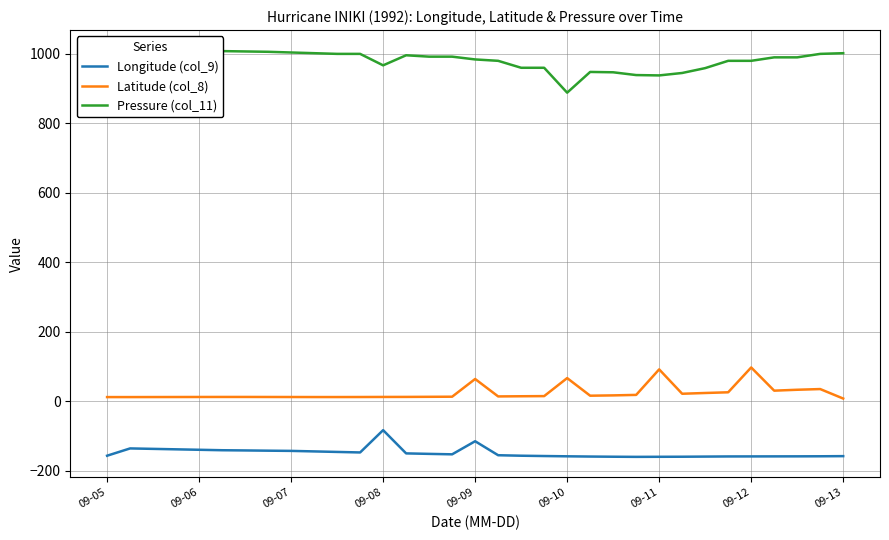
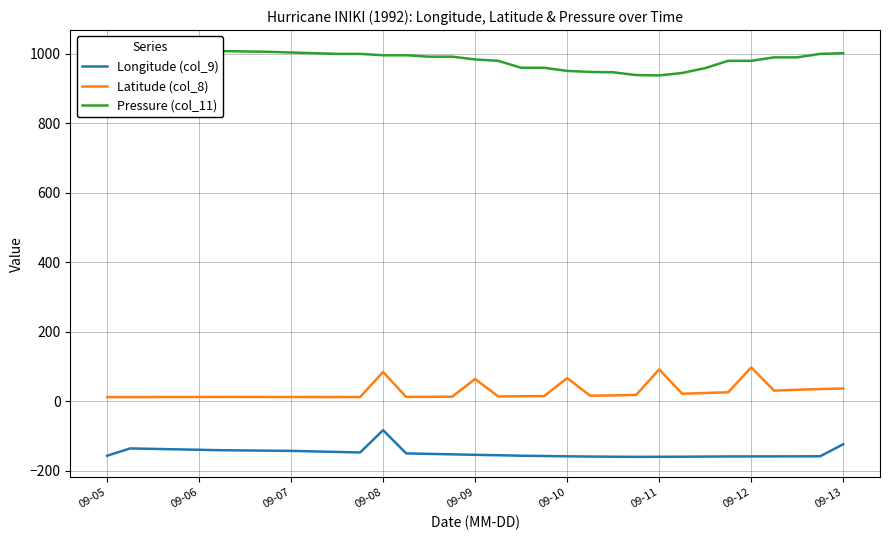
  {
    "Longitude (col_9)": {
      "09-05": -160,
      "09-06": -140,
      "09-07": -140,
      "09-08": -80,
-     "09-09": -120,
+     "09-09": -150,
      "09-10": -160,
      "09-11": -160,
      "09-12": -160,
-     "09-13": -160
+     "09-13": -120
    },
    "Latitude (col_8)": {
      "09-05": 10,
      "09-06": 10,
      "09-07": 10,
-     "09-08": 10,
+     "09-08": 80,
      "09-09": 60,
      "09-10": 70,
      "09-11": 90,
      "09-12": 100,
-     "09-13": 10
+     "09-13": 40
    },
    "Pressure (col_11)": {
      "09-07": 1000,
-     "09-08": 970,
+     "09-08": 1000,
      "09-09": 980,
-     "09-10": 890,
+     "09-10": 950,
      "09-11": 940,
      "09-12": 980,
      "09-13": 1000
    }
  }
